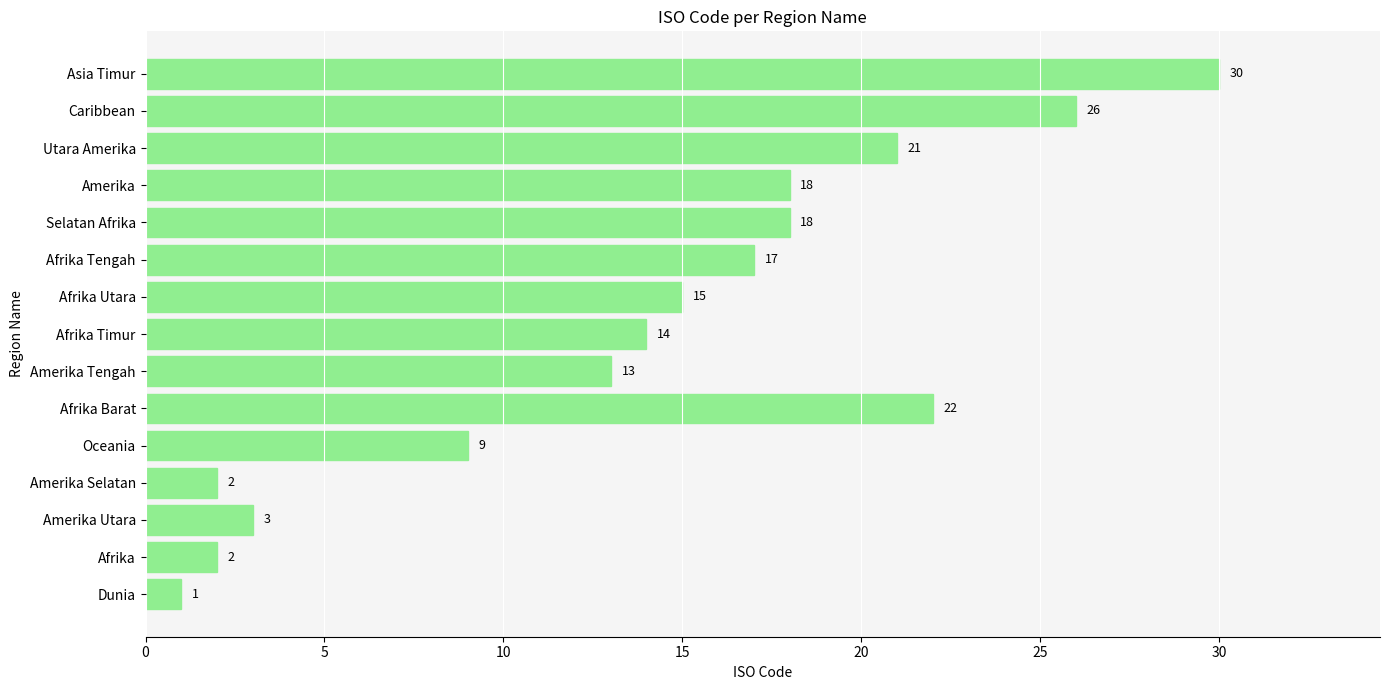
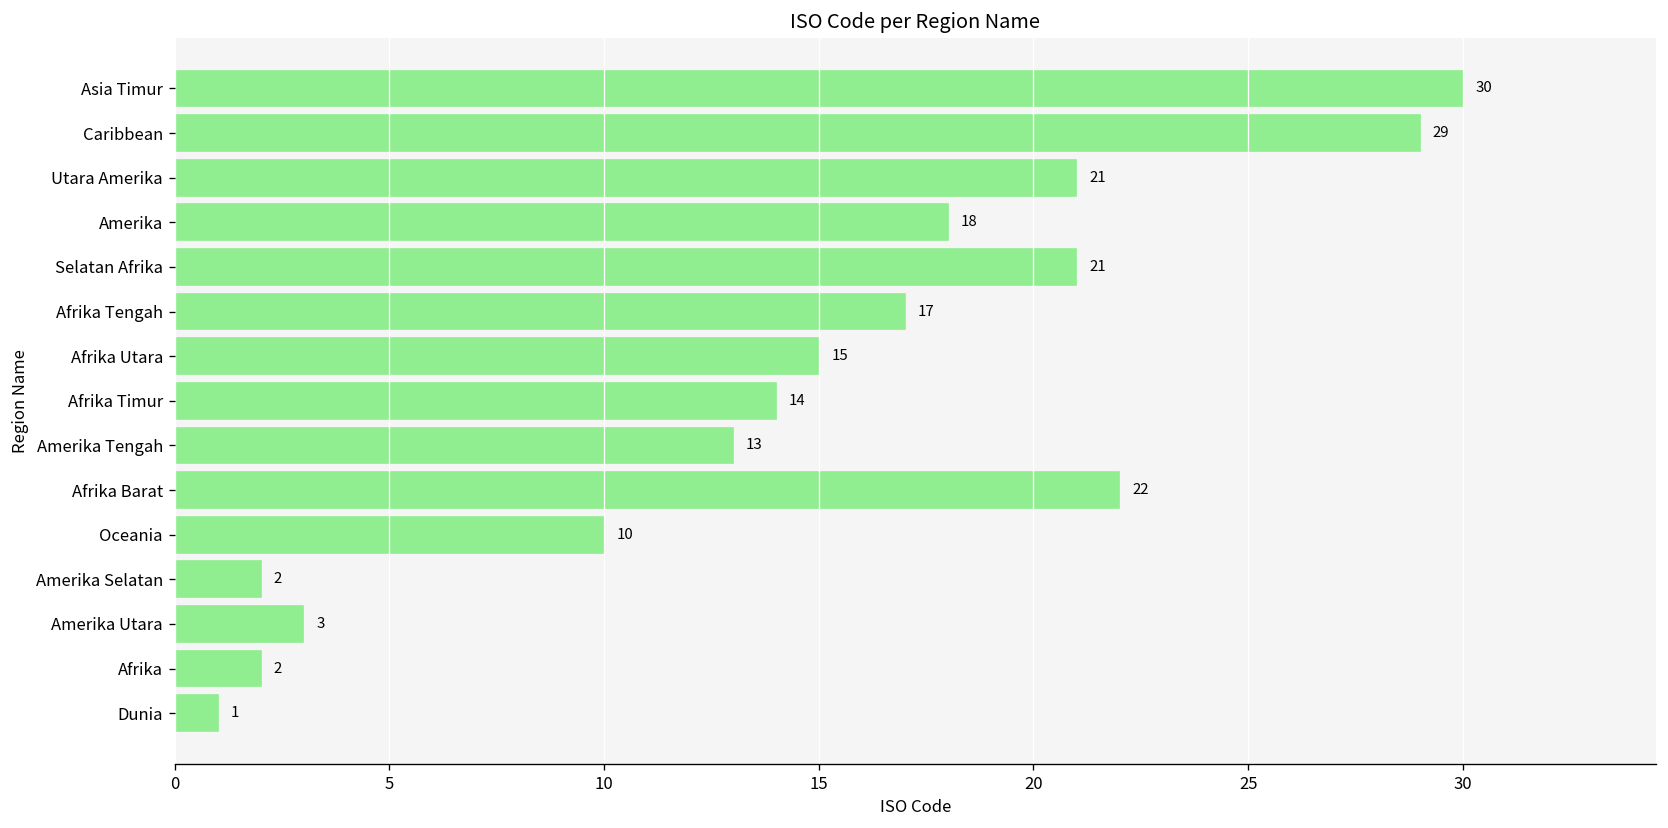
  {
    "Asia Timur": 30,
-   "Caribbean": 26,
+   "Caribbean": 29,
    "Utara Amerika": 21,
    "Amerika": 18,
-   "Selatan Afrika": 18,
+   "Selatan Afrika": 21,
    "Afrika Tengah": 17,
    "Afrika Utara": 15,
    "Afrika Timur": 14,
    "Amerika Tengah": 13,
    "Afrika Barat": 22,
-   "Oceania": 9,
+   "Oceania": 10,
    "Amerika Selatan": 2,
    "Amerika Utara": 3,
    "Afrika": 2,
    "Dunia": 1
  }
